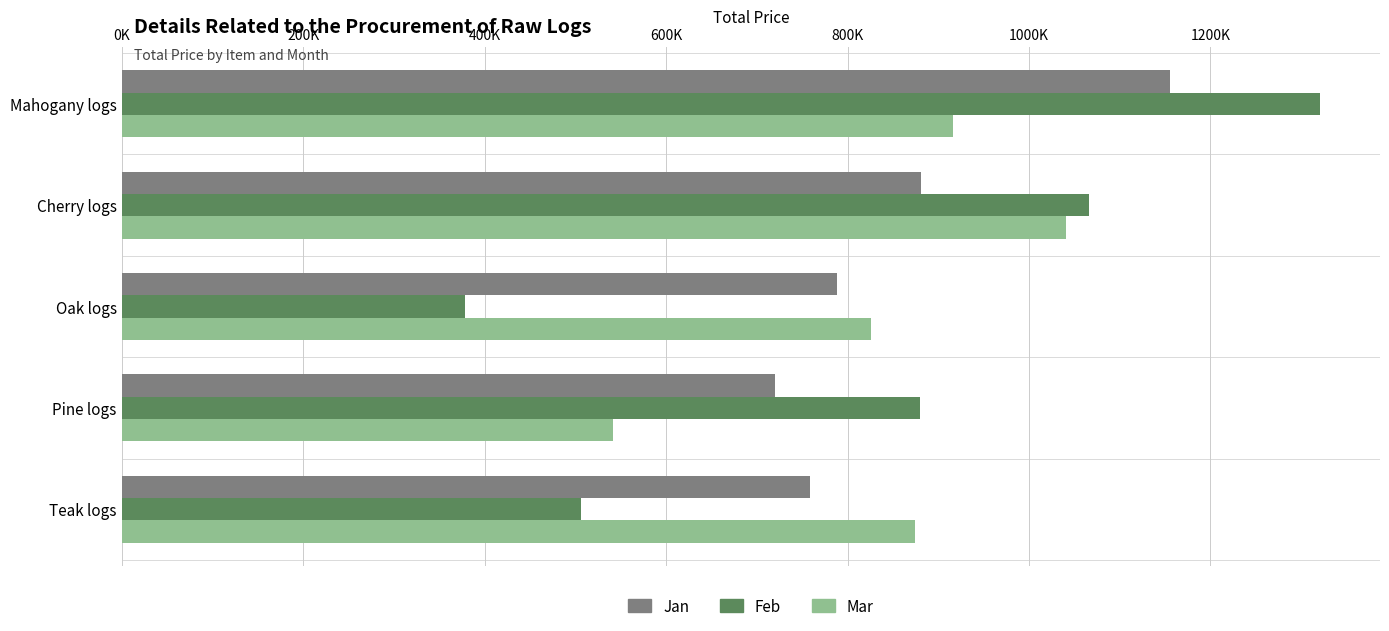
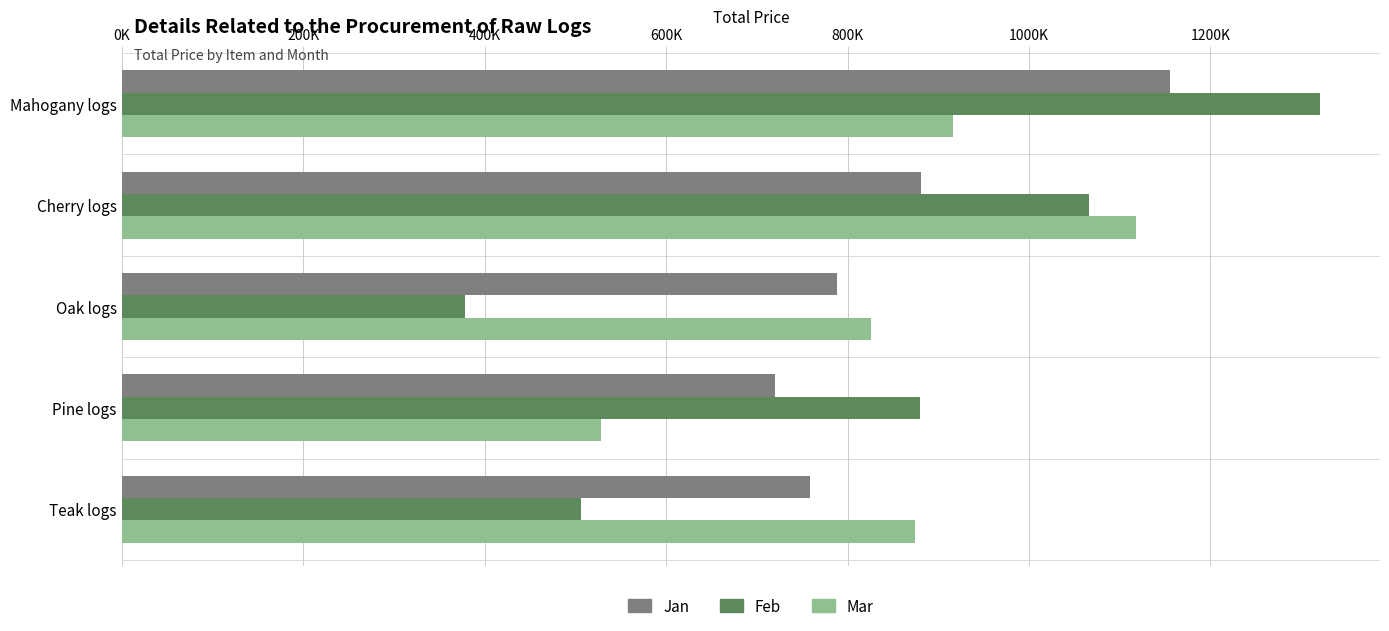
  {
    "Mar": {
      "Mahogany logs": 920000,
-     "Cherry logs": 1040000,
+     "Cherry logs": 1120000,
      "Oak logs": 830000,
-     "Pine logs": 540000,
+     "Pine logs": 530000,
      "Teak logs": 870000
    }
  }
